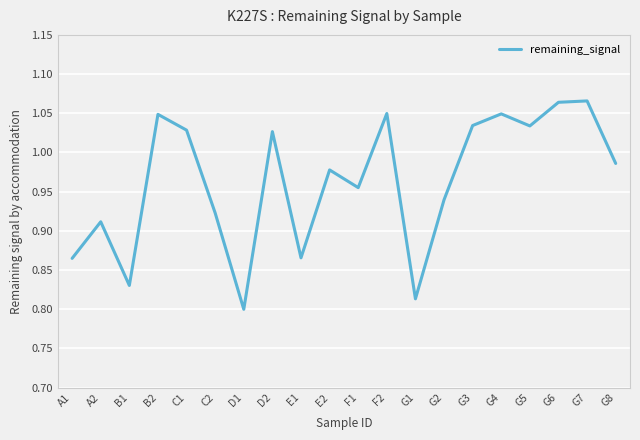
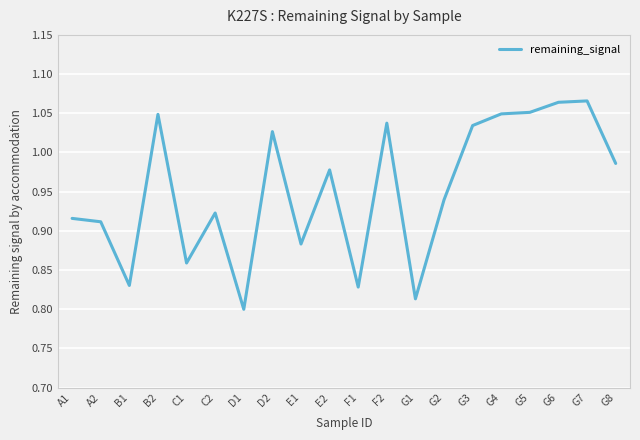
  {
-   "A1": 0.86,
+   "A1": 0.92,
    "A2": 0.91,
    "B1": 0.83,
    "B2": 1.05,
-   "C1": 1.03,
+   "C1": 0.86,
    "C2": 0.92,
    "D1": 0.80,
    "D2": 1.03,
-   "E1": 0.87,
+   "E1": 0.88,
    "E2": 0.98,
-   "F1": 0.96,
-   "F2": 1.05,
+   "F1": 0.83,
+   "F2": 1.04,
    "G1": 0.81,
    "G2": 0.94,
    "G3": 1.03,
    "G4": 1.05,
-   "G5": 1.03,
+   "G5": 1.05,
    "G6": 1.06,
    "G7": 1.07,
    "G8": 0.99
  }
